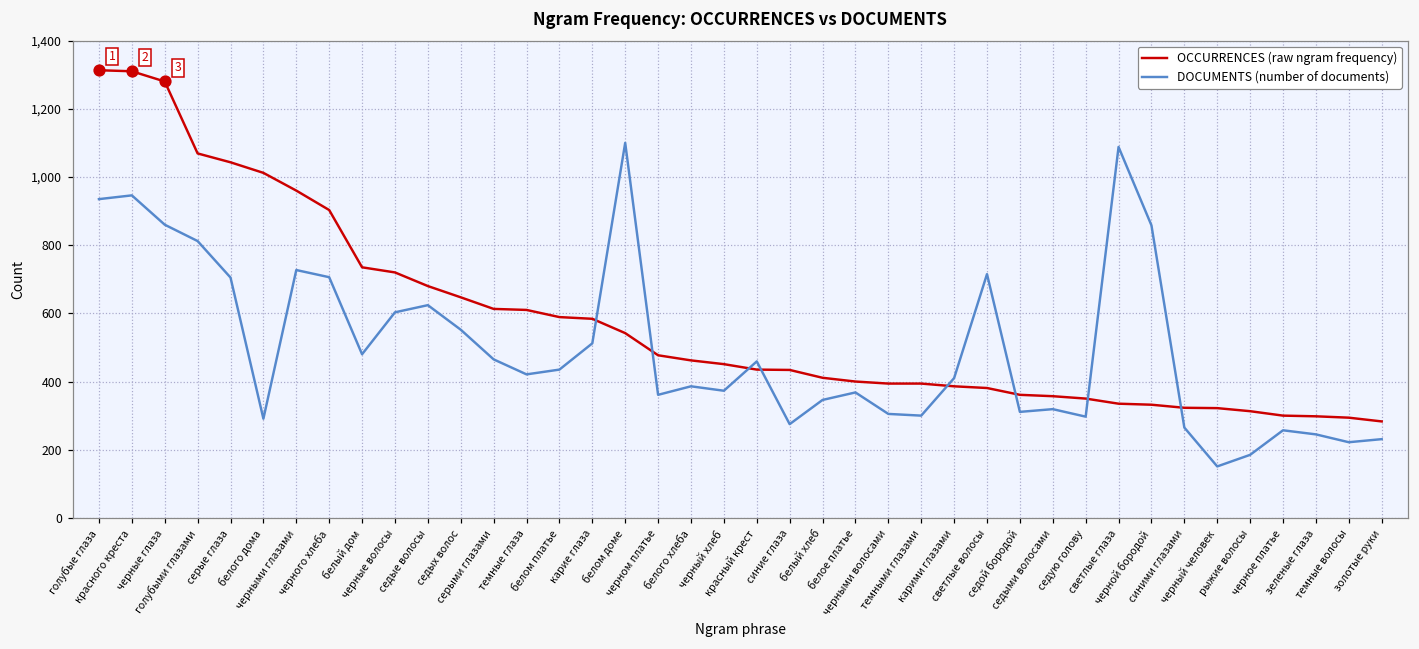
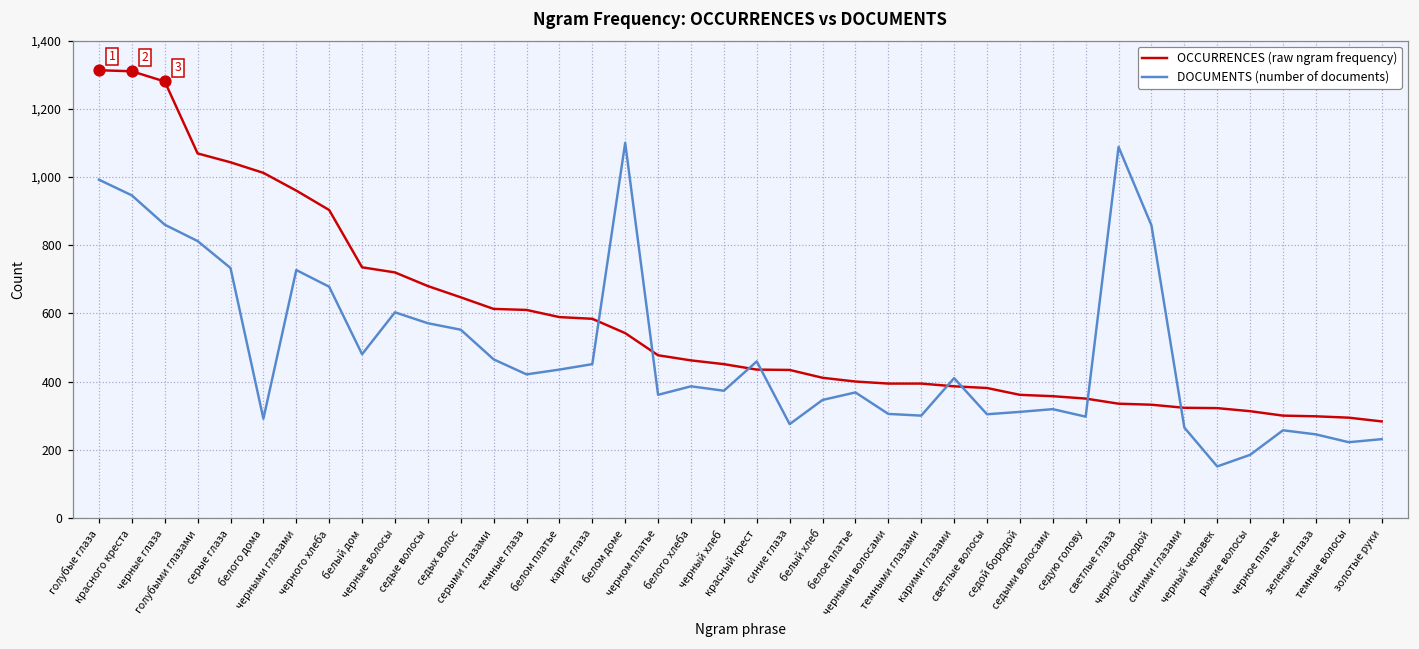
  {
    "DOCUMENTS (number of documents)": {
-     "голубые глаза": "940",
+     "голубые глаза": "990",
      "красного креста": "950",
      "черные глаза": "860",
      "голубыми глазами": "810",
-     "серые глаза": "710",
+     "серые глаза": "730",
      "белого дома": "290",
      "черными глазами": "730",
-     "черного хлеба": "710",
+     "черного хлеба": "680",
      "белый дом": "480",
      "черные волосы": "600",
-     "седые волосы": "620",
+     "седые волосы": "570",
      "седых волос": "550",
      "серыми глазами": "470",
      "темные глаза": "420",
      "белом платье": "440",
-     "карие глаза": "510",
+     "карие глаза": "450",
      "белом доме": "1,100",
      "черном платье": "360",
      "белого хлеба": "390",
      "черный хлеб": "370",
      "красный крест": "460",
      "синие глаза": "280",
      "белый хлеб": "350",
      "белое платье": "370",
      "черными волосами": "310",
      "темными глазами": "300",
      "карими глазами": "410",
-     "светлые волосы": "720",
+     "светлые волосы": "300",
      "седой бородой": "310",
      "седыми волосами": "320",
      "седую голову": "300",
      "светлые глаза": "1,090",
      "черной бородой": "860",
      "синими глазами": "270",
      "черный человек": "150",
      "рыжие волосы": "190",
      "черное платье": "260",
      "зеленые глаза": "250",
      "темные волосы": "220",
      "золотые руки": "230"
    }
  }
